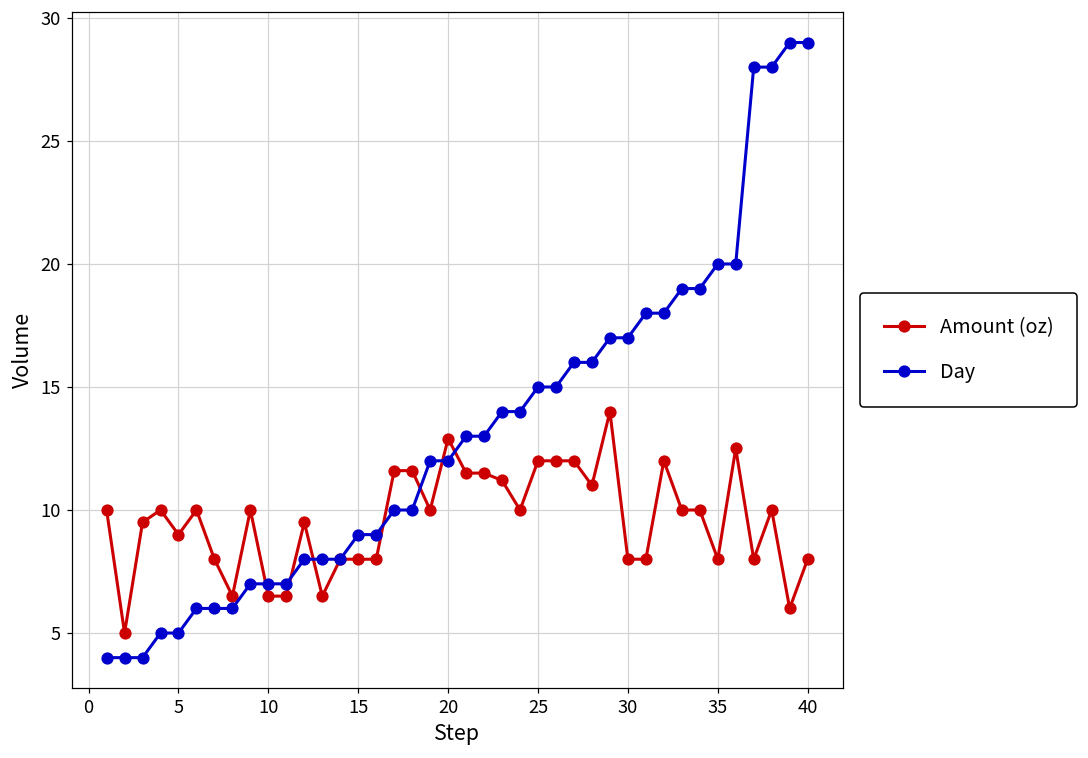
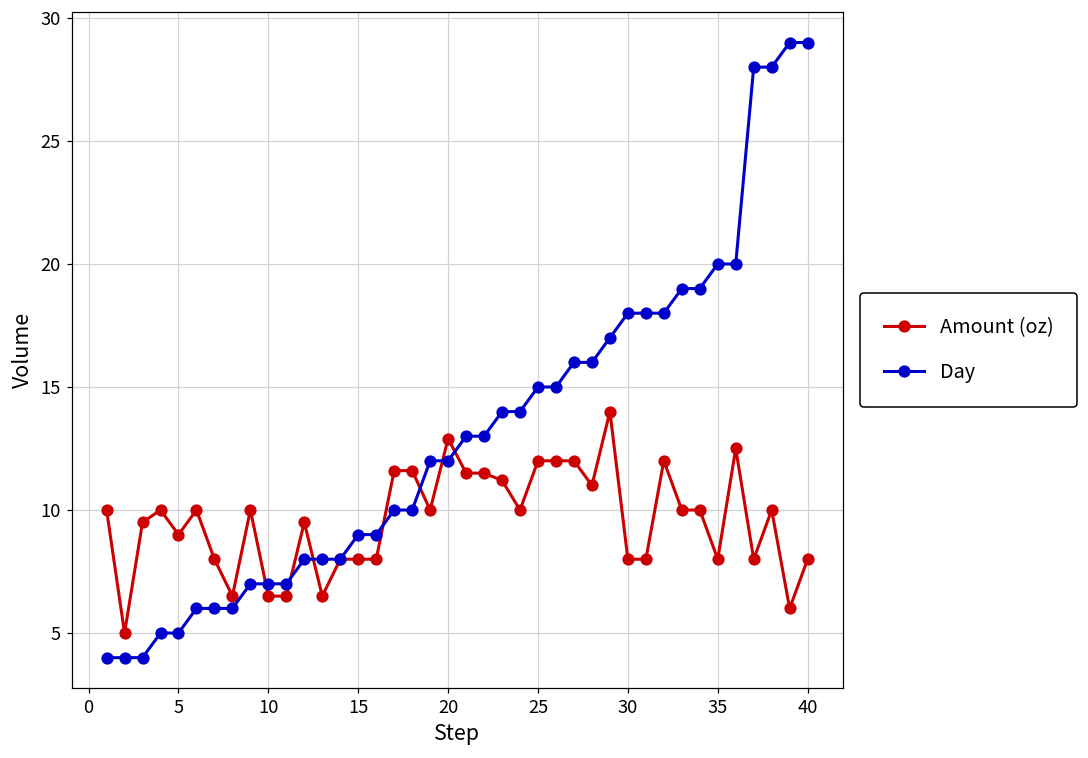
  {
    "Amount (oz)": {
      "5": 9,
      "10": 6.5,
      "15": 8,
      "20": 13,
      "25": 12,
      "30": 8,
      "35": 8,
      "40": 8
    },
    "Day": {
      "5": 5,
      "10": 7,
      "15": 9,
      "20": 12,
      "25": 15,
-     "30": 17,
+     "30": 18,
      "35": 20,
      "40": 29
    }
  }
